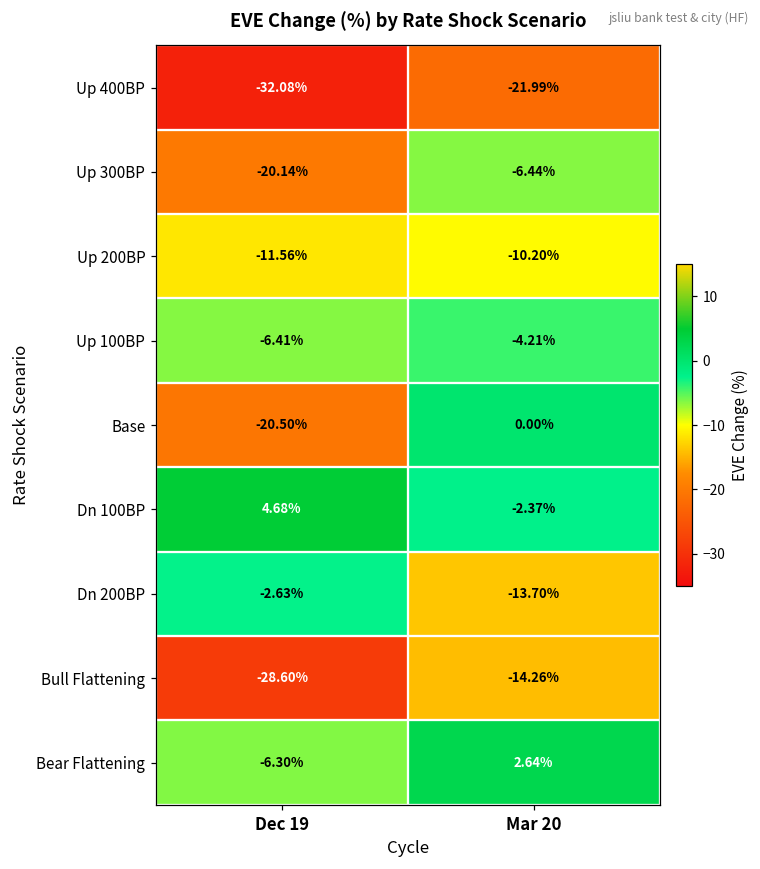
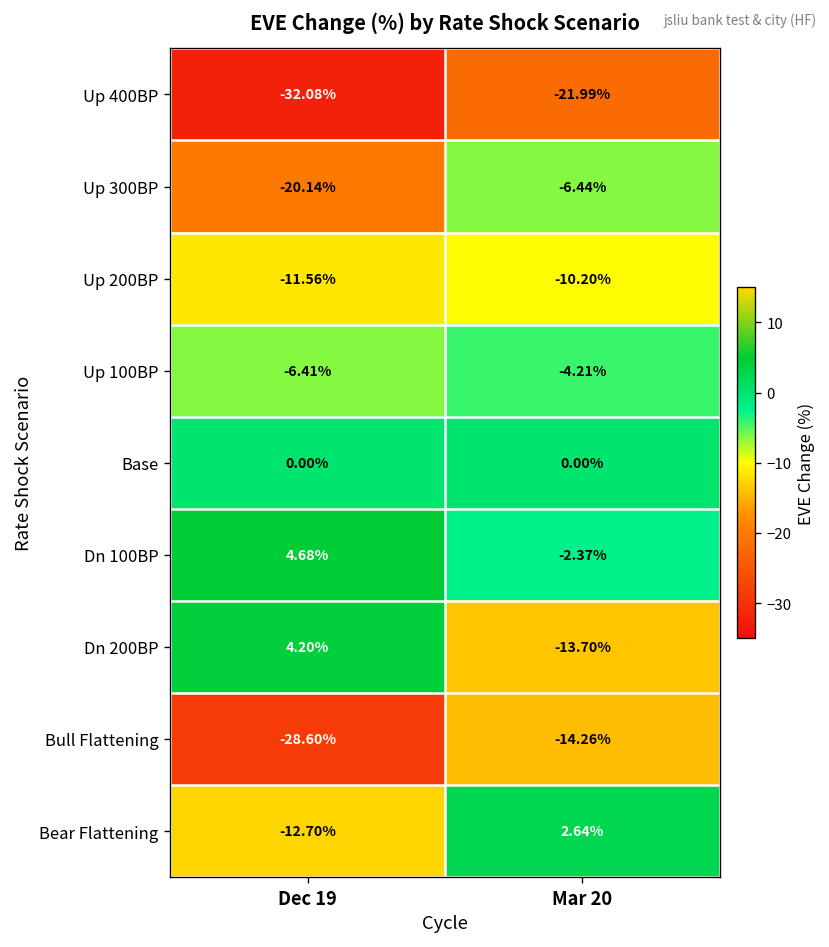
  {
    "Up 400BP": {
      "Dec 19": "-32.08%",
      "Mar 20": "-21.99%"
    },
    "Up 300BP": {
      "Dec 19": "-20.14%",
      "Mar 20": "-6.44%"
    },
    "Up 200BP": {
      "Dec 19": "-11.56%",
      "Mar 20": "-10.20%"
    },
    "Up 100BP": {
      "Dec 19": "-6.41%",
      "Mar 20": "-4.21%"
    },
    "Base": {
-     "Dec 19": "-20.50%",
+     "Dec 19": "0.00%",
      "Mar 20": "0.00%"
    },
    "Dn 100BP": {
      "Dec 19": "4.68%",
      "Mar 20": "-2.37%"
    },
    "Dn 200BP": {
-     "Dec 19": "-2.63%",
+     "Dec 19": "4.20%",
      "Mar 20": "-13.70%"
    },
    "Bull Flattening": {
      "Dec 19": "-28.60%",
      "Mar 20": "-14.26%"
    },
    "Bear Flattening": {
-     "Dec 19": "-6.30%",
+     "Dec 19": "-12.70%",
      "Mar 20": "2.64%"
    }
  }
